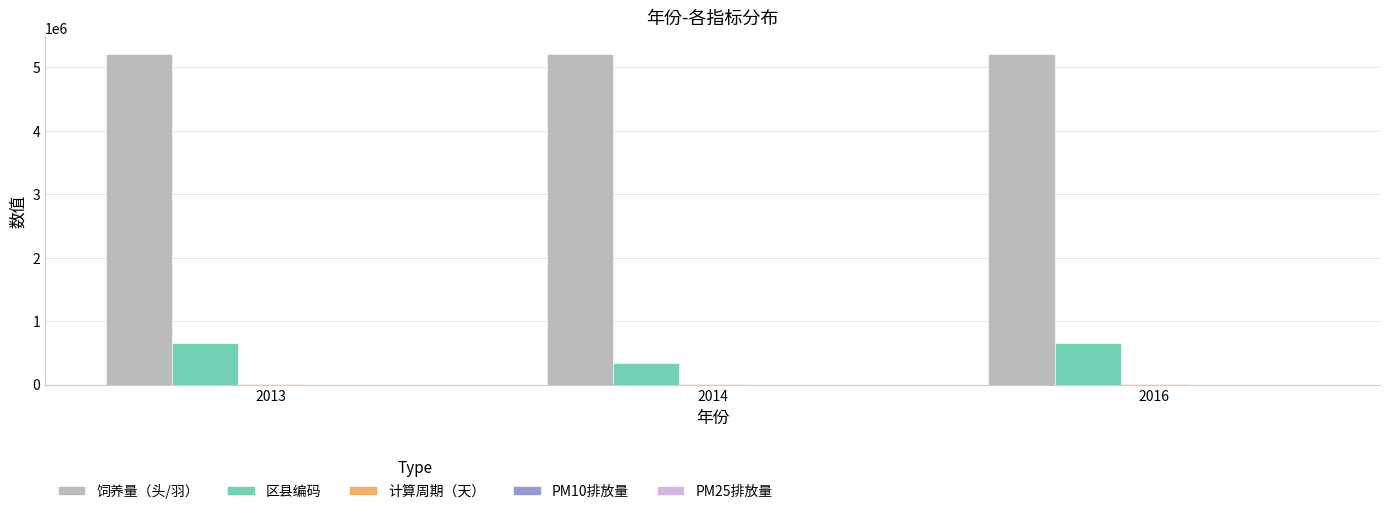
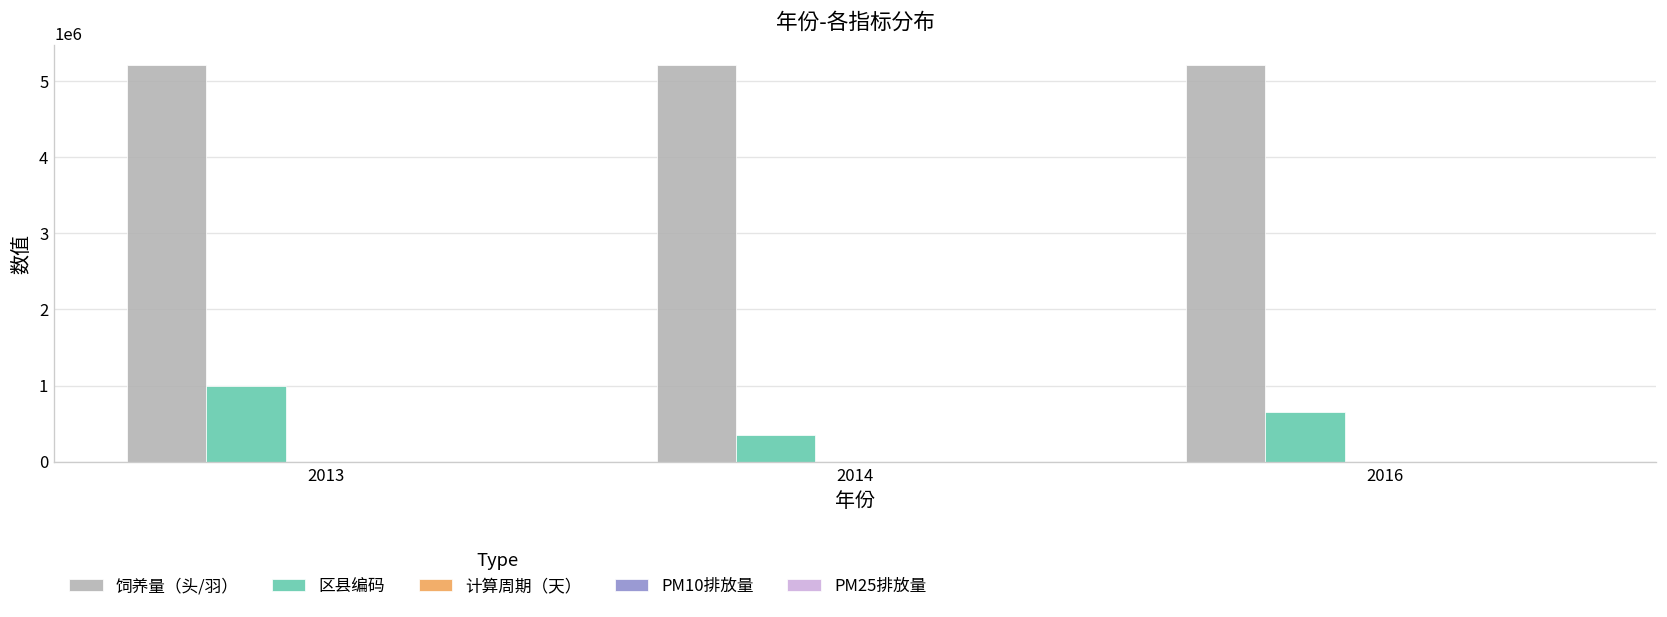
  {
    "区县编码": {
-     "2013": 700000,
+     "2013": 1000000,
      "2014": 300000,
      "2016": 700000
    },
    "PM10排放量": {
      "2013": 0,
      "2014": 0,
      "2016": 0
    }
  }
